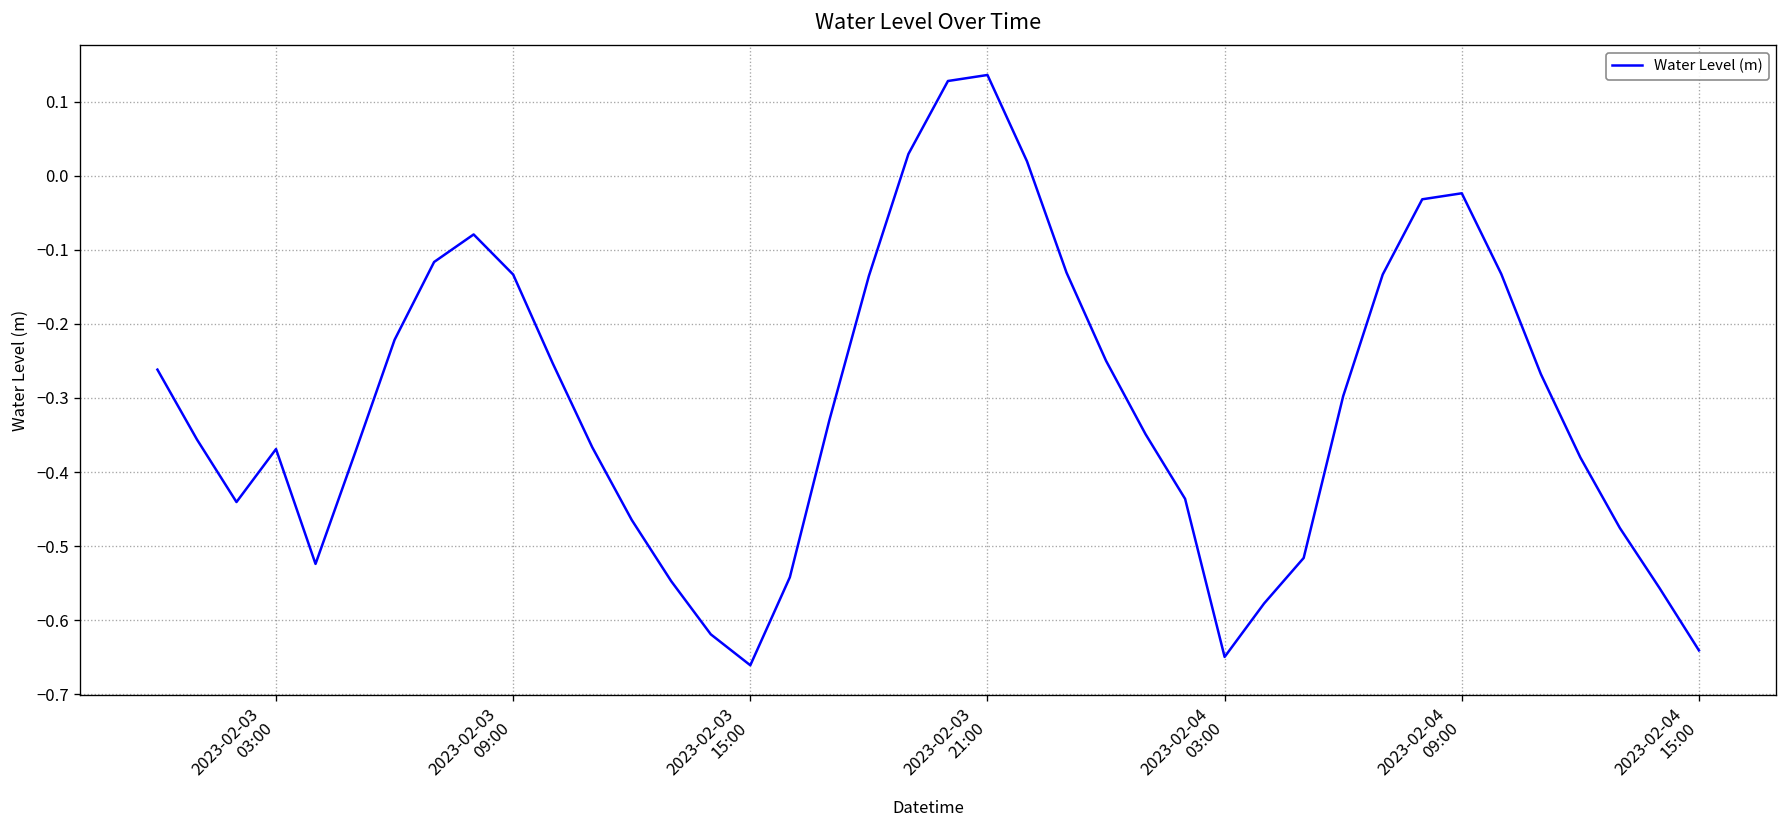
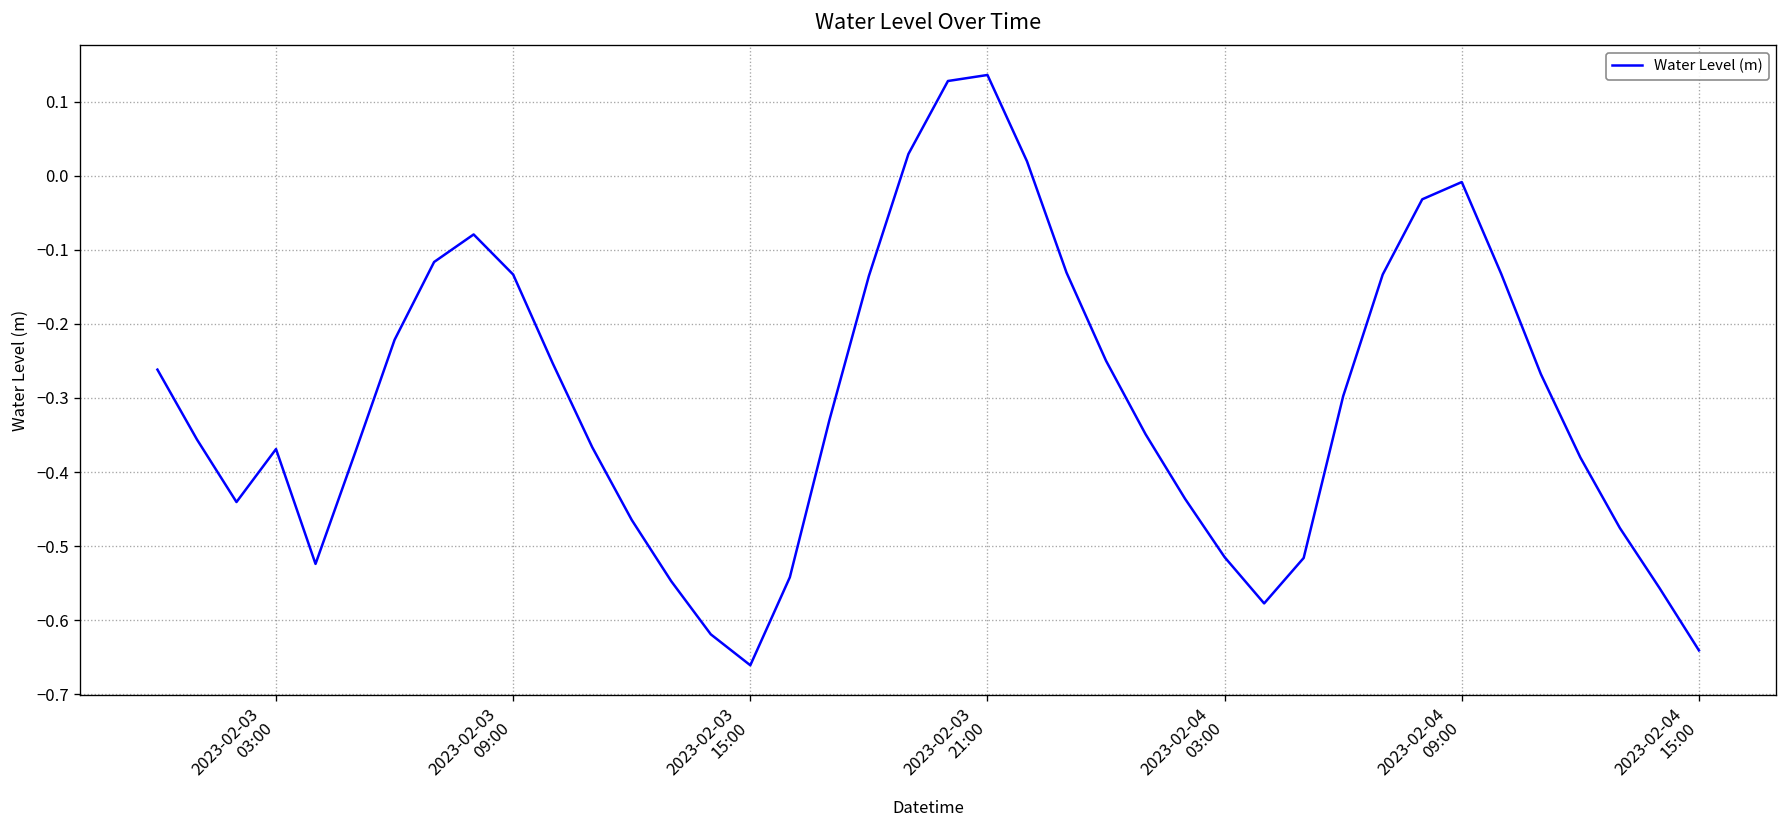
  {
    "2023-02-03 03:00": -0.37,
    "2023-02-03 09:00": -0.13,
    "2023-02-03 15:00": -0.66,
    "2023-02-03 21:00": 0.14,
-   "2023-02-04 03:00": -0.65,
-   "2023-02-04 09:00": -0.02,
+   "2023-02-04 03:00": -0.51,
+   "2023-02-04 09:00": -0.01,
    "2023-02-04 15:00": -0.64
  }
